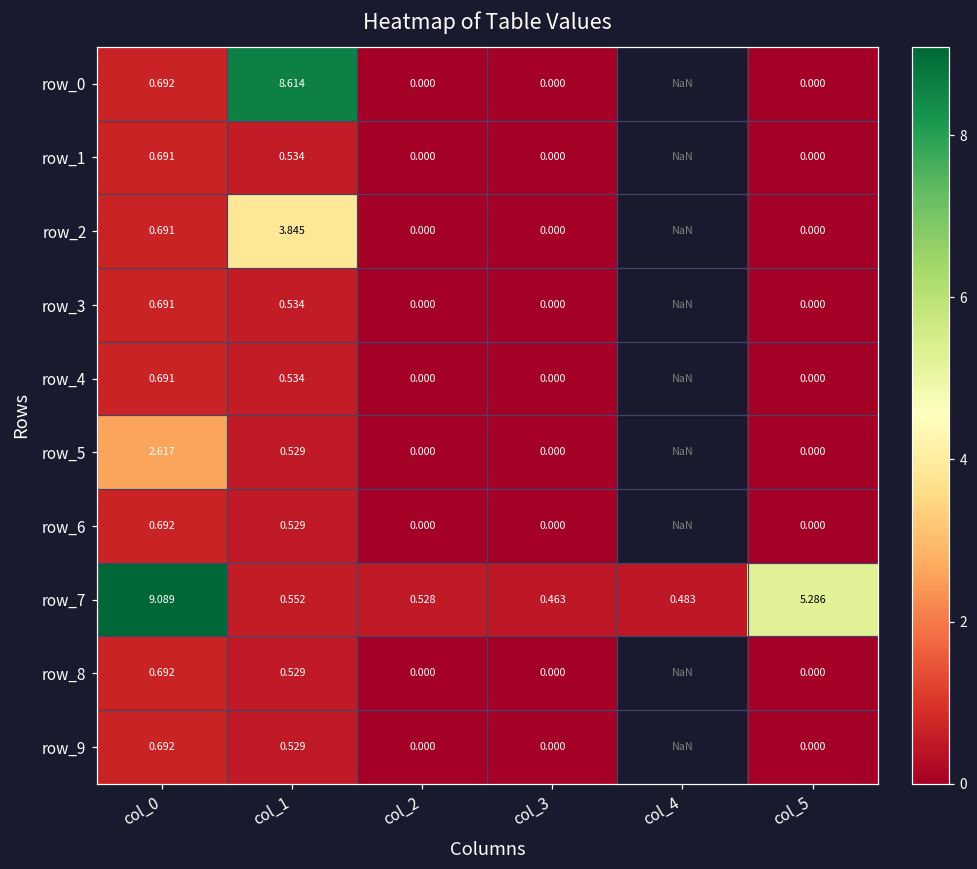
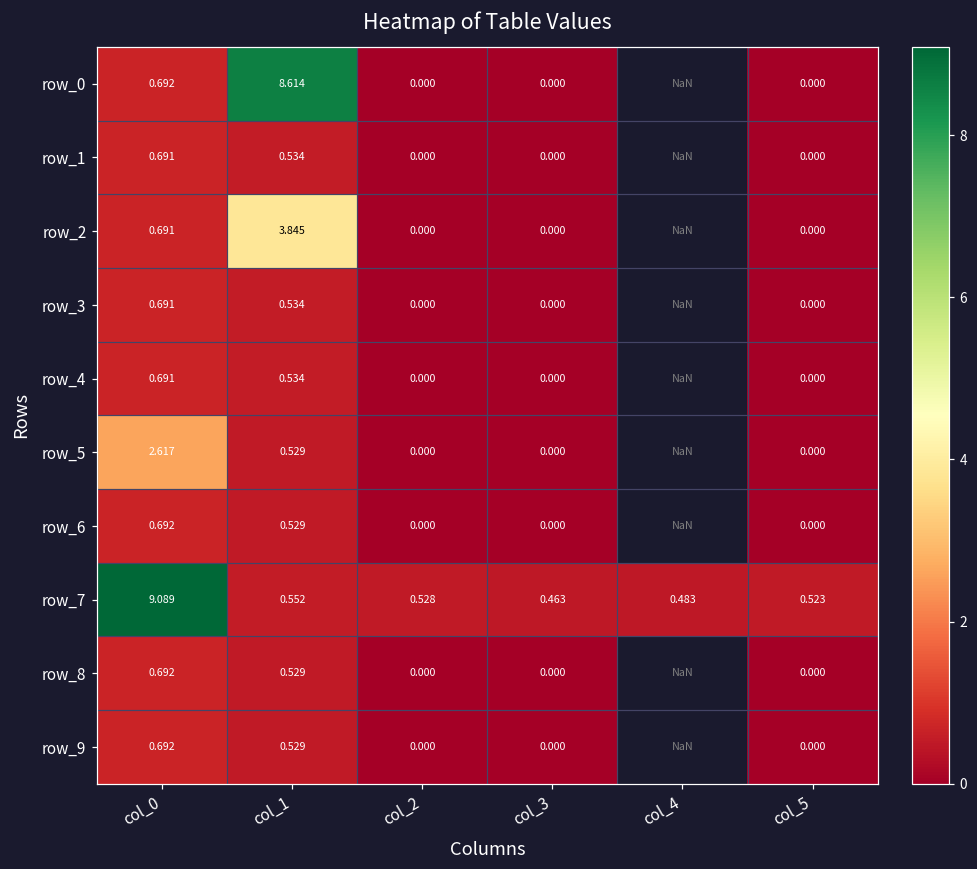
  {
    "row_0": {
      "col_0": 0.692,
      "col_1": 8.614,
      "col_2": 0.000,
      "col_3": 0.000,
      "col_5": 0.000
    },
    "row_1": {
      "col_0": 0.691,
      "col_1": 0.534,
      "col_2": 0.000,
      "col_3": 0.000,
      "col_5": 0.000
    },
    "row_2": {
      "col_0": 0.691,
      "col_1": 3.845,
      "col_2": 0.000,
      "col_3": 0.000,
      "col_5": 0.000
    },
    "row_3": {
      "col_0": 0.691,
      "col_1": 0.534,
      "col_2": 0.000,
      "col_3": 0.000,
      "col_5": 0.000
    },
    "row_4": {
      "col_0": 0.691,
      "col_1": 0.534,
      "col_2": 0.000,
      "col_3": 0.000,
      "col_5": 0.000
    },
    "row_5": {
      "col_0": 2.617,
      "col_1": 0.529,
      "col_2": 0.000,
      "col_3": 0.000,
      "col_5": 0.000
    },
    "row_6": {
      "col_0": 0.692,
      "col_1": 0.529,
      "col_2": 0.000,
      "col_3": 0.000,
      "col_5": 0.000
    },
    "row_7": {
      "col_0": 9.089,
      "col_1": 0.552,
      "col_2": 0.528,
      "col_3": 0.463,
      "col_4": 0.483,
-     "col_5": 5.286
+     "col_5": 0.523
    },
    "row_8": {
      "col_0": 0.692,
      "col_1": 0.529,
      "col_2": 0.000,
      "col_3": 0.000,
      "col_5": 0.000
    },
    "row_9": {
      "col_0": 0.692,
      "col_1": 0.529,
      "col_2": 0.000,
      "col_3": 0.000,
      "col_5": 0.000
    }
  }
